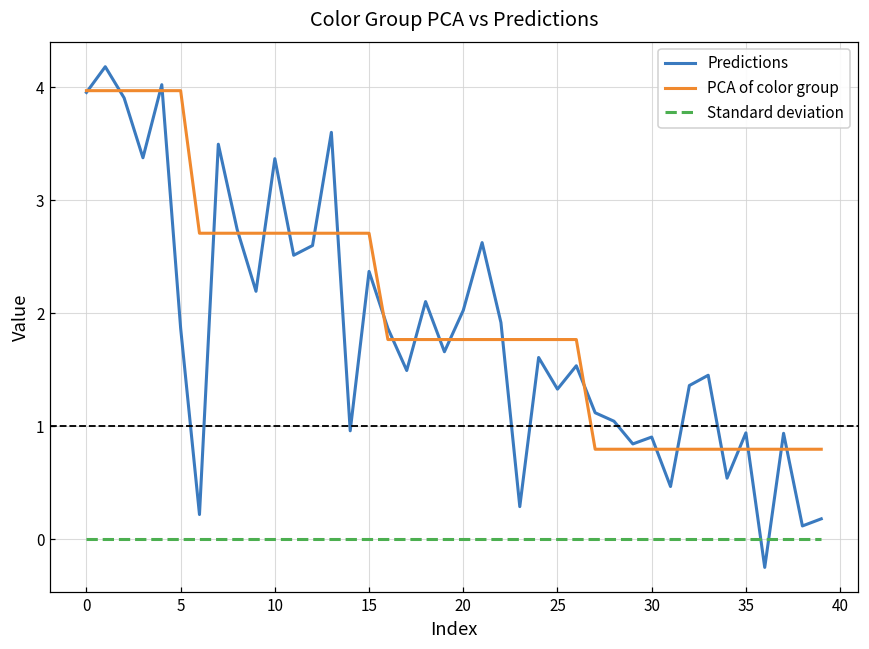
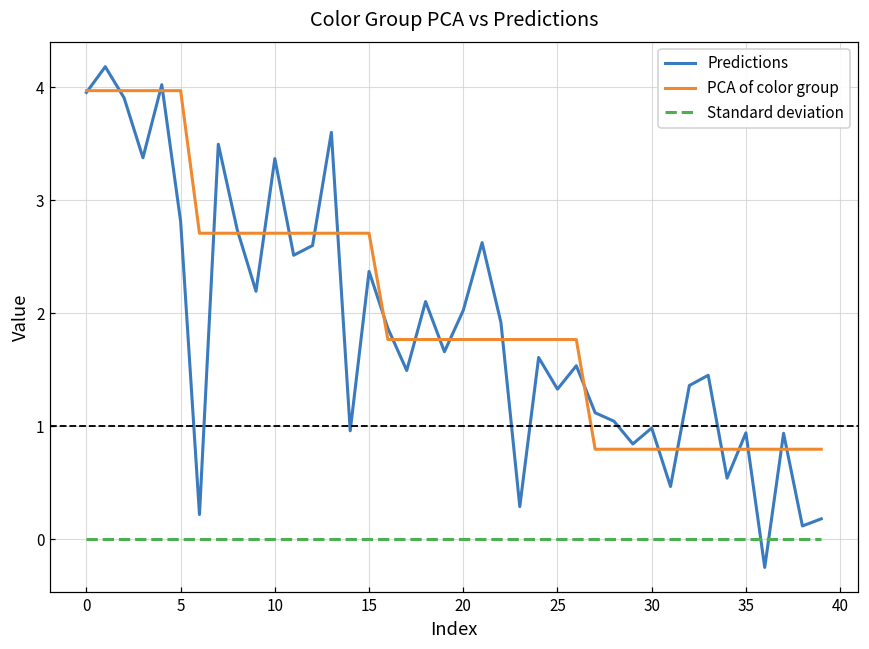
  {
    "Predictions": {
-     "5": 1.87,
+     "5": 2.81,
      "10": 3.37,
      "15": 2.37,
      "20": 2.03,
      "25": 1.33,
-     "30": 0.90,
+     "30": 0.98,
      "35": 0.94
    },
    "PCA of color group": {
      "5": 3.97,
      "10": 2.71,
      "15": 2.71,
      "20": 1.77,
      "25": 1.77,
      "30": 0.80,
      "35": 0.80
    },
    "Standard deviation": {
      "0": 0.00,
      "5": 0.00,
      "10": 0.00,
      "15": 0.00,
      "20": 0.00,
      "25": 0.00,
      "30": 0.00,
      "35": 0.00
    }
  }
